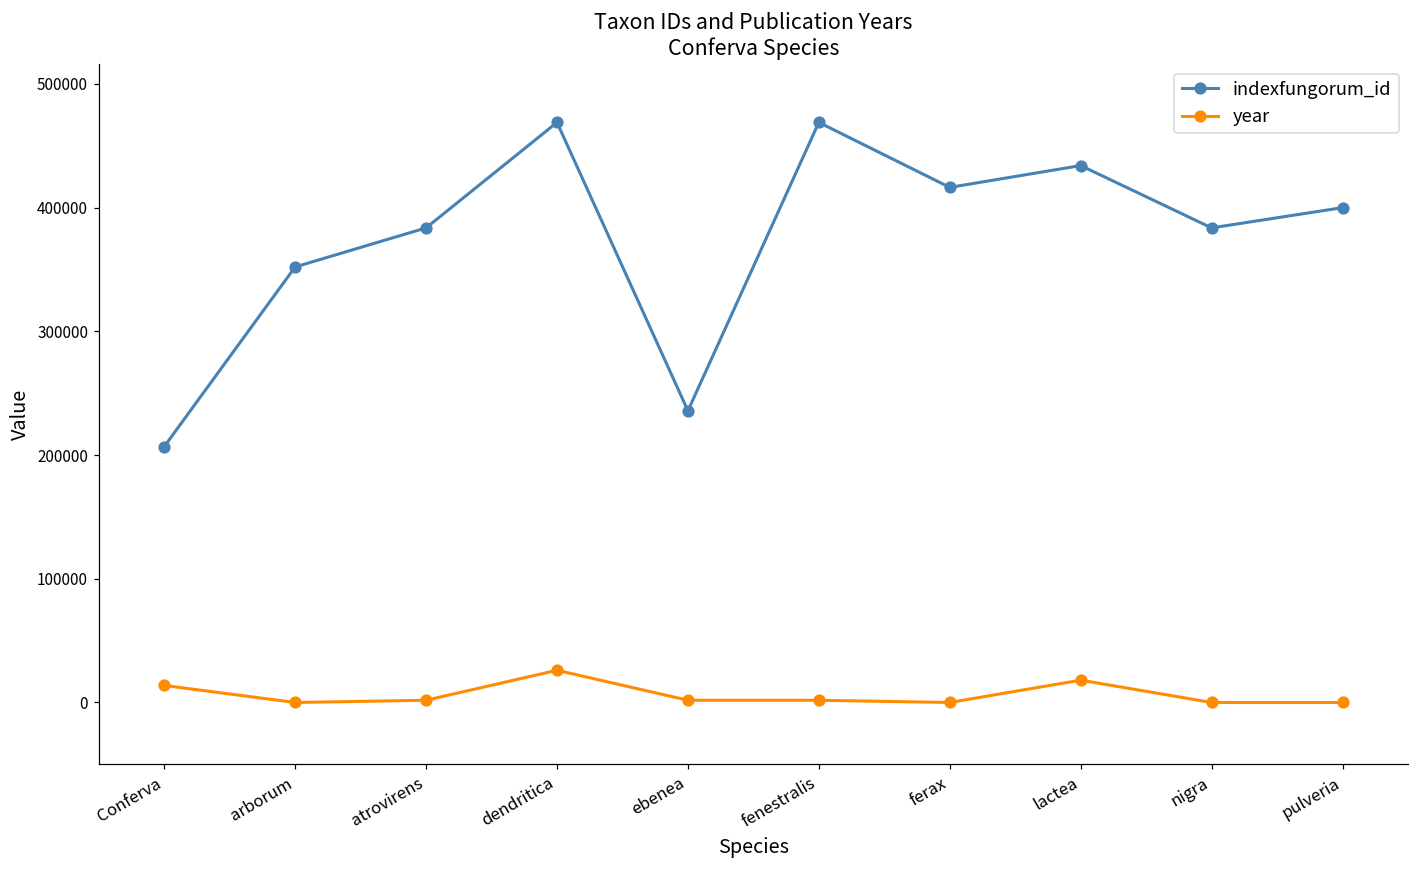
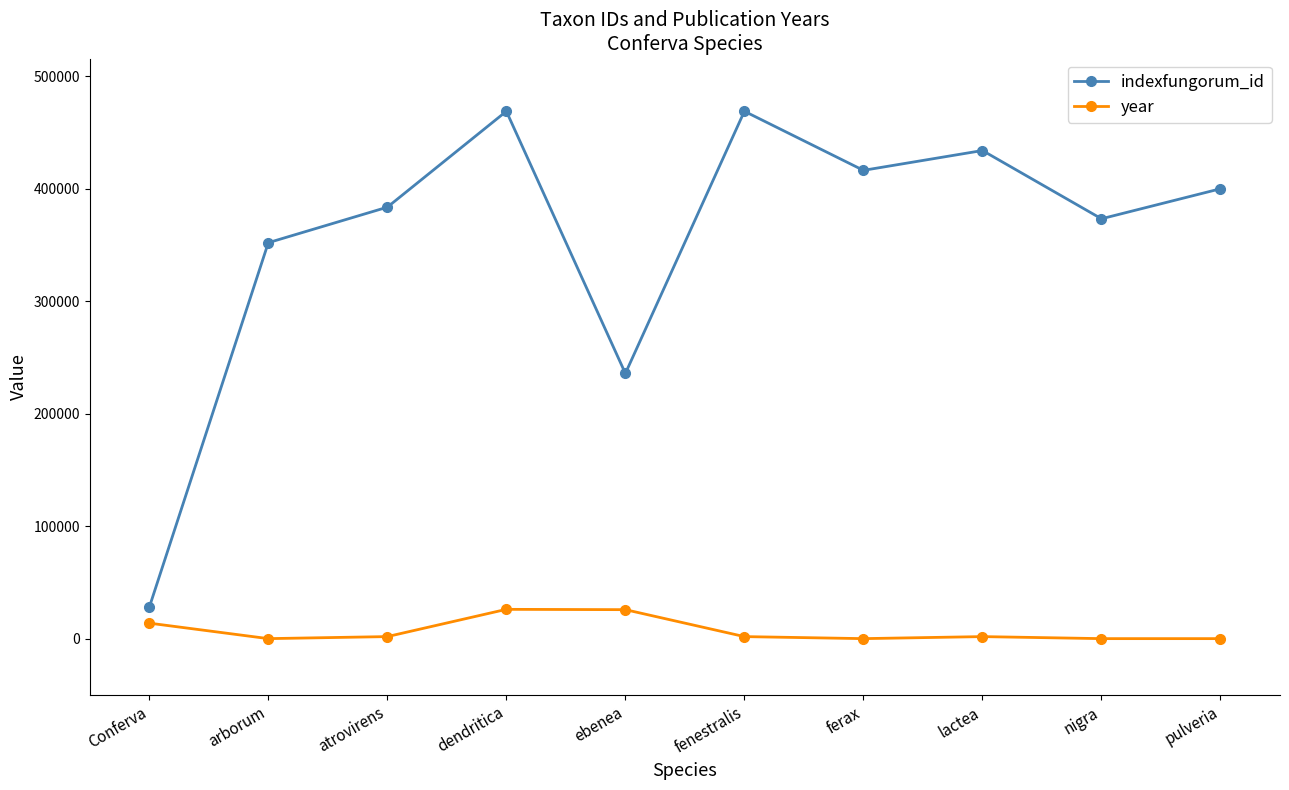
  {
    "indexfungorum_id": {
-     "Conferva": 207000,
+     "Conferva": 28000,
      "arborum": 352000,
      "atrovirens": 384000,
      "dendritica": 469000,
      "ebenea": 236000,
      "fenestralis": 469000,
      "ferax": 416000,
      "lactea": 434000,
-     "nigra": 384000,
+     "nigra": 373000,
      "pulveria": 400000
    },
    "year": {
      "Conferva": 14000,
      "arborum": 0,
      "atrovirens": 2000,
      "dendritica": 26000,
-     "ebenea": 2000,
+     "ebenea": 26000,
      "fenestralis": 2000,
      "ferax": 0,
-     "lactea": 18000,
+     "lactea": 2000,
      "nigra": 0,
      "pulveria": 0
    }
  }
